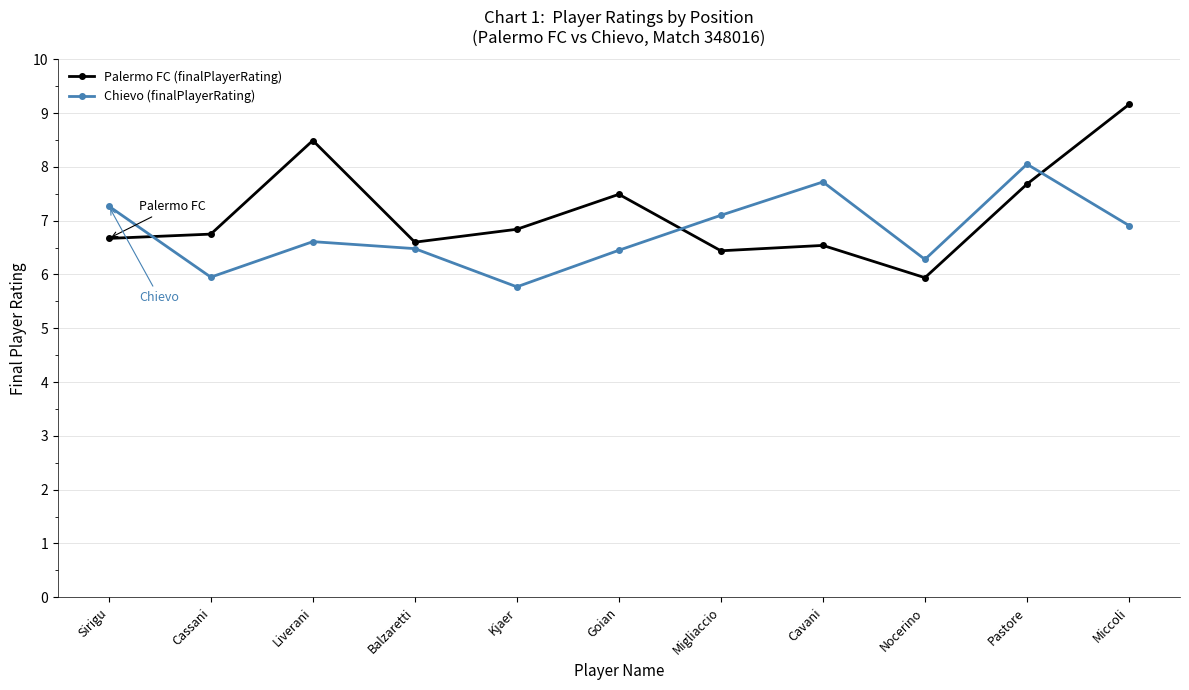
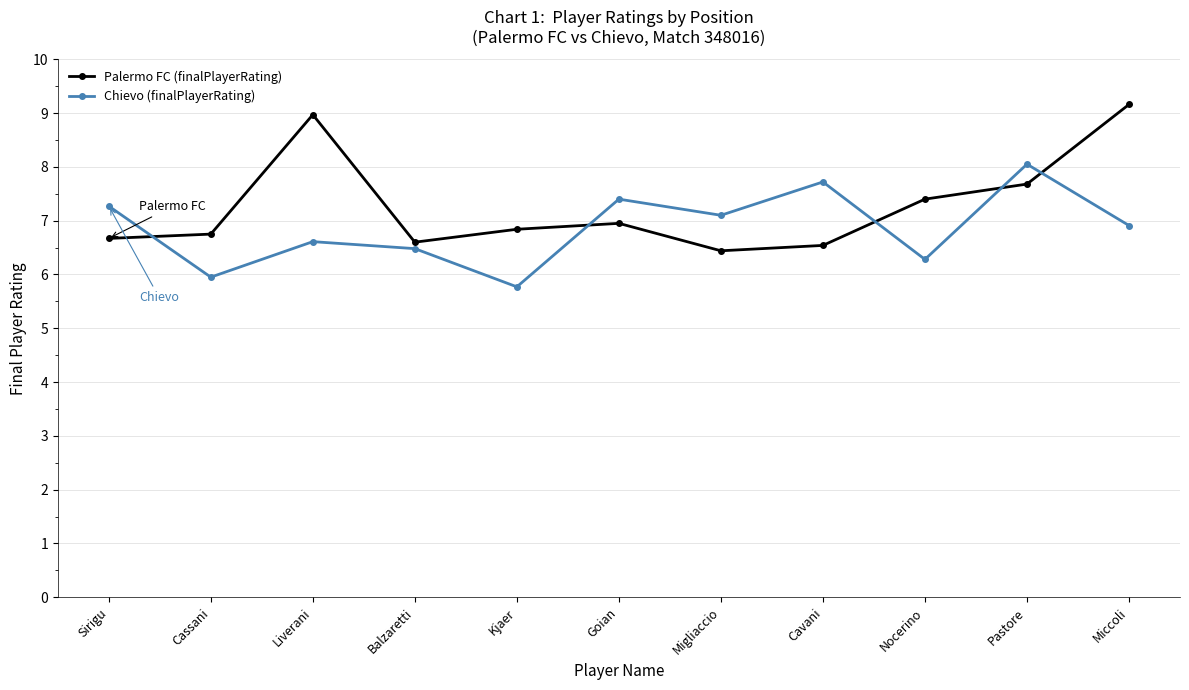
  {
    "Palermo FC (finalPlayerRating)": {
      "Sirigu": 6.7,
      "Cassani": 6.8,
-     "Liverani": 8.5,
+     "Liverani": 9.0,
      "Balzaretti": 6.6,
      "Kjaer": 6.8,
-     "Goian": 7.5,
+     "Goian": 7.0,
      "Migliaccio": 6.4,
      "Cavani": 6.5,
-     "Nocerino": 5.9,
+     "Nocerino": 7.4,
      "Pastore": 7.7,
      "Miccoli": 9.2
    },
    "Chievo (finalPlayerRating)": {
      "Sirigu": 7.3,
      "Cassani": 6.0,
      "Liverani": 6.6,
      "Balzaretti": 6.5,
      "Kjaer": 5.8,
-     "Goian": 6.5,
+     "Goian": 7.4,
      "Migliaccio": 7.1,
      "Cavani": 7.7,
      "Nocerino": 6.3,
      "Pastore": 8.1,
      "Miccoli": 6.9
    }
  }
